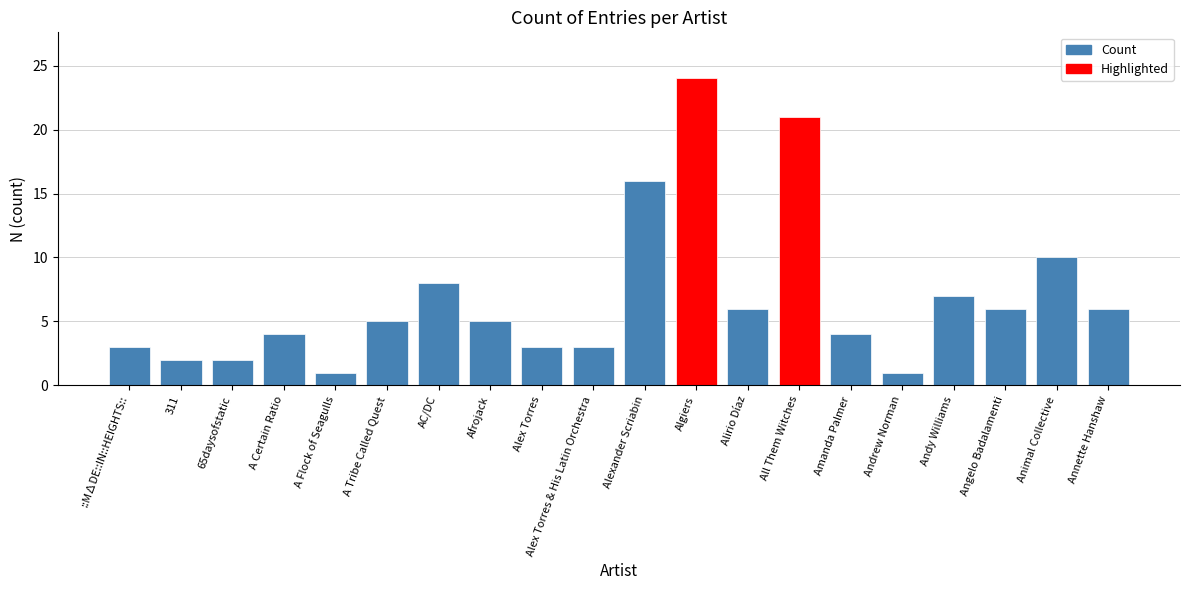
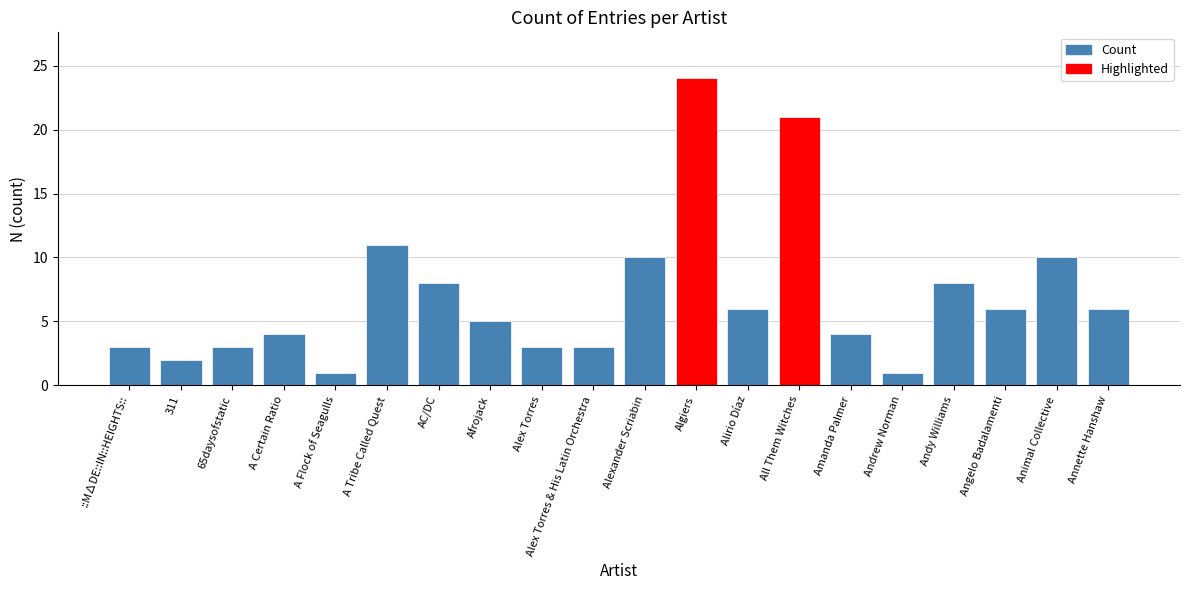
  {
    "::M∆DE::IN::HEIGHTS::": 3,
    "311": 2,
-   "65daysofstatic": 2,
+   "65daysofstatic": 3,
    "A Certain Ratio": 4,
    "A Flock of Seagulls": 1,
-   "A Tribe Called Quest": 5,
+   "A Tribe Called Quest": 11,
    "AC/DC": 8,
    "Afrojack": 5,
    "Alex Torres": 3,
    "Alex Torres & His Latin Orchestra": 3,
-   "Alexander Scriabin": 16,
+   "Alexander Scriabin": 10,
    "Algiers": 24,
    "Alirio Díaz": 6,
    "All Them Witches": 21,
    "Amanda Palmer": 4,
    "Andrew Norman": 1,
-   "Andy Williams": 7,
+   "Andy Williams": 8,
    "Angelo Badalamenti": 6,
    "Animal Collective": 10,
    "Annette Hanshaw": 6
  }
